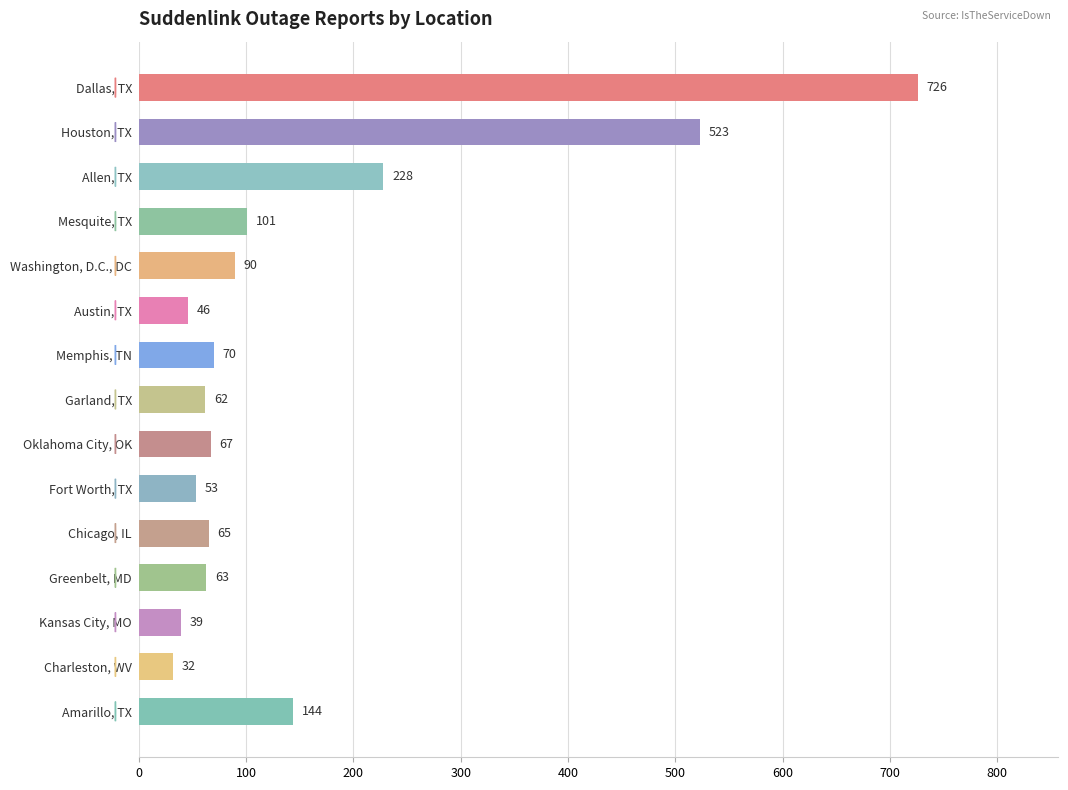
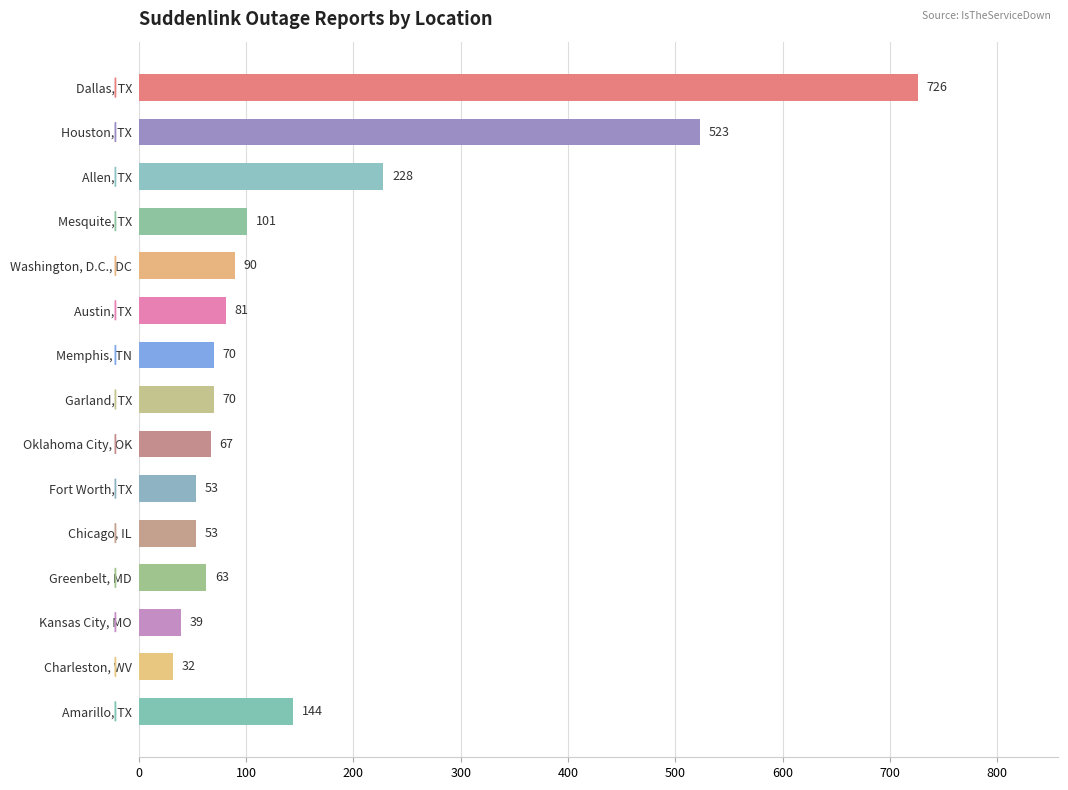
  {
    "Dallas, TX": 726,
    "Houston, TX": 523,
    "Allen, TX": 228,
    "Mesquite, TX": 101,
    "Washington, D.C., DC": 90,
-   "Austin, TX": 46,
+   "Austin, TX": 81,
    "Memphis, TN": 70,
-   "Garland, TX": 62,
+   "Garland, TX": 70,
    "Oklahoma City, OK": 67,
    "Fort Worth, TX": 53,
-   "Chicago, IL": 65,
+   "Chicago, IL": 53,
    "Greenbelt, MD": 63,
    "Kansas City, MO": 39,
    "Charleston, WV": 32,
    "Amarillo, TX": 144
  }
